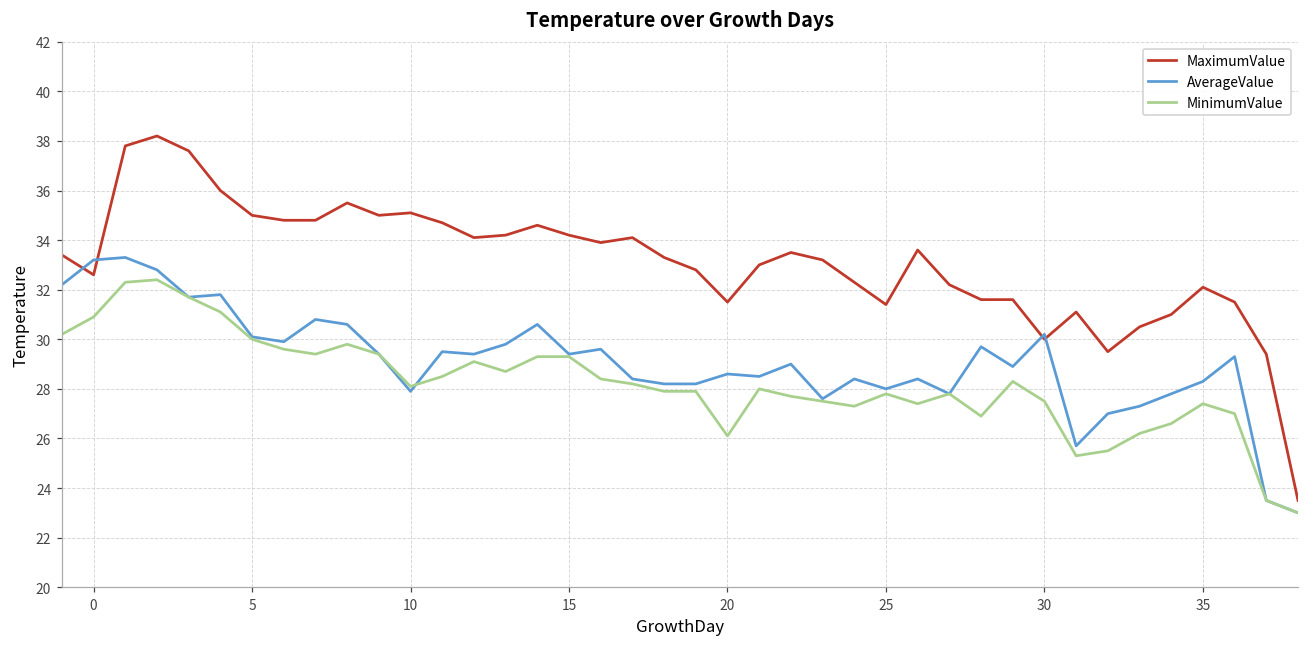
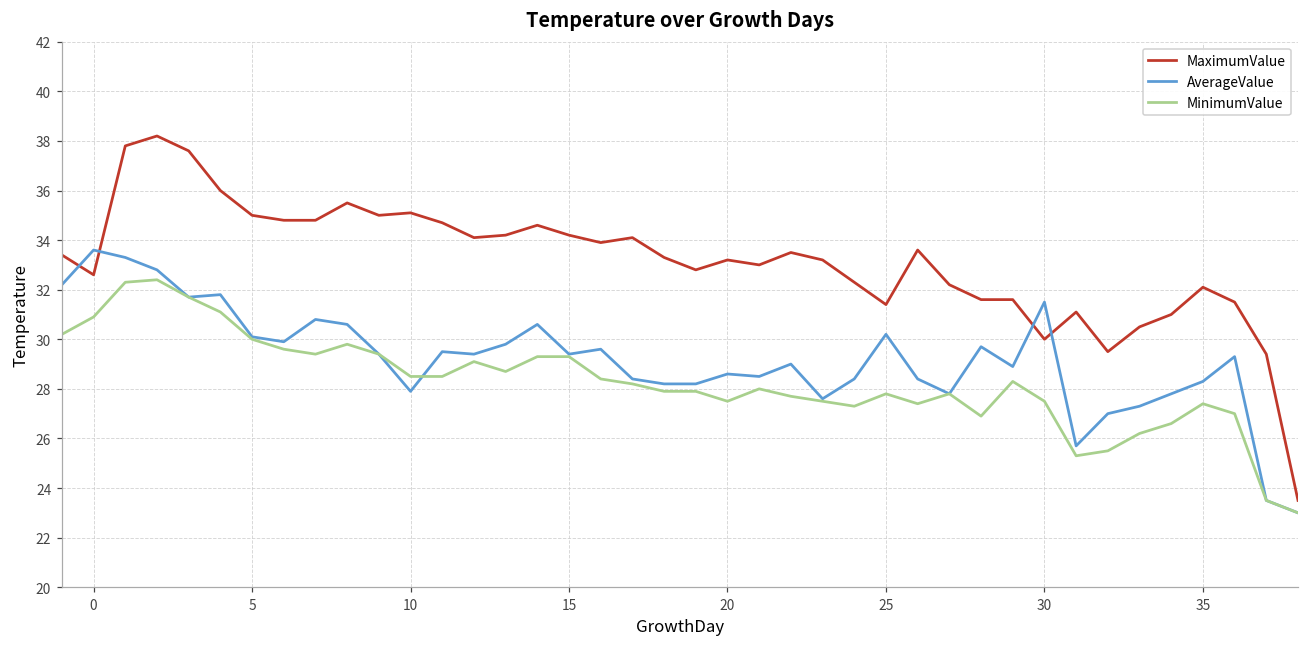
  {
    "MaximumValue": {
      "0": 32.6,
      "5": 35.0,
      "10": 35.1,
      "15": 34.2,
-     "20": 31.5,
+     "20": 33.2,
      "25": 31.4,
      "30": 30.0,
      "35": 32.1
    },
    "AverageValue": {
-     "0": 33.2,
+     "0": 33.6,
      "10": 27.9,
      "20": 28.6,
-     "25": 28.0,
-     "30": 30.2,
+     "25": 30.2,
+     "30": 31.5,
      "35": 28.3
    },
    "MinimumValue": {
      "0": 30.9,
-     "10": 28.1,
-     "20": 26.1,
+     "10": 28.5,
+     "20": 27.5,
      "25": 27.8,
      "30": 27.5,
      "35": 27.4
    }
  }
